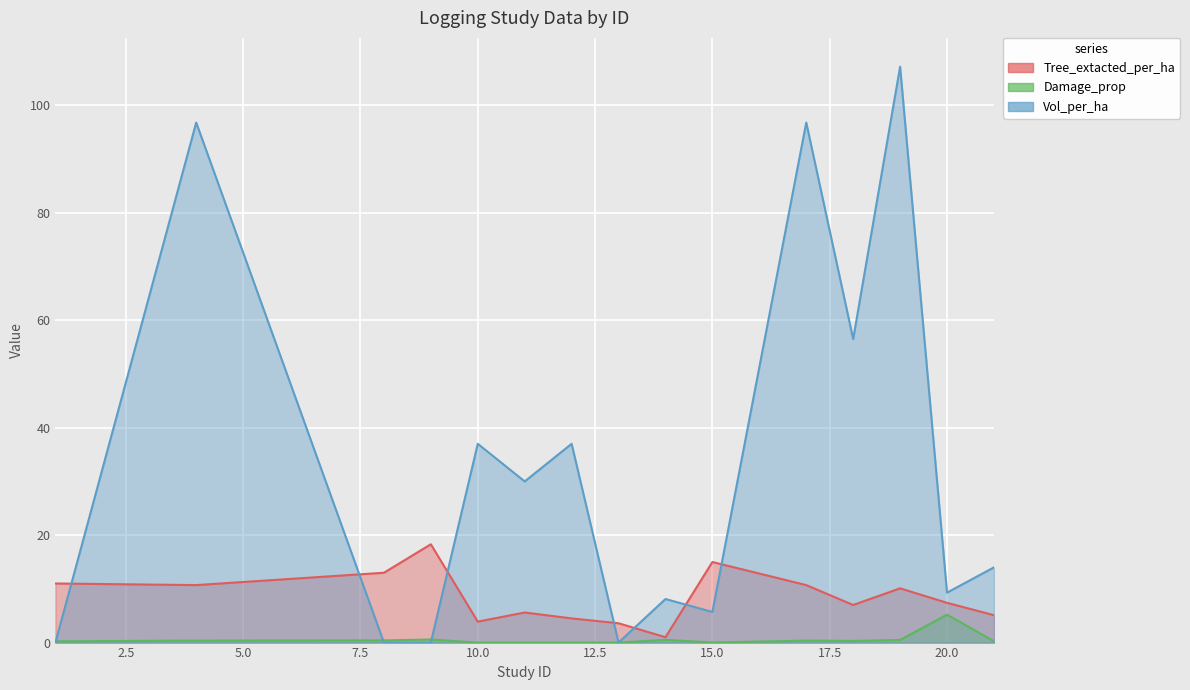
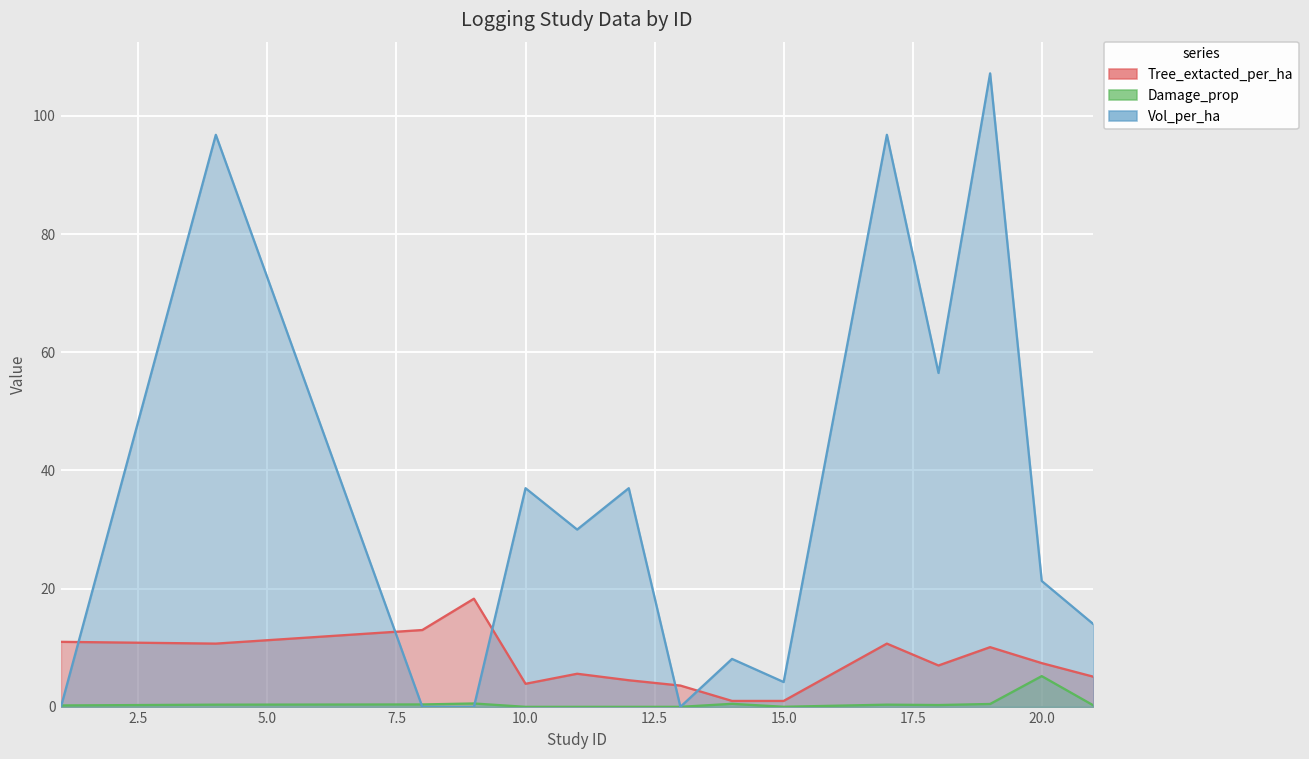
  {
    "Tree_extacted_per_ha": {
      "10.0": 4,
-     "15.0": 15,
+     "15.0": 1,
      "20.0": 7
    },
    "Damage_prop": {
      "10.0": 0,
      "15.0": 0,
      "20.0": 5
    },
    "Vol_per_ha": {
      "10.0": 37,
-     "15.0": 6,
-     "20.0": 9
+     "15.0": 4,
+     "20.0": 21
    }
  }
